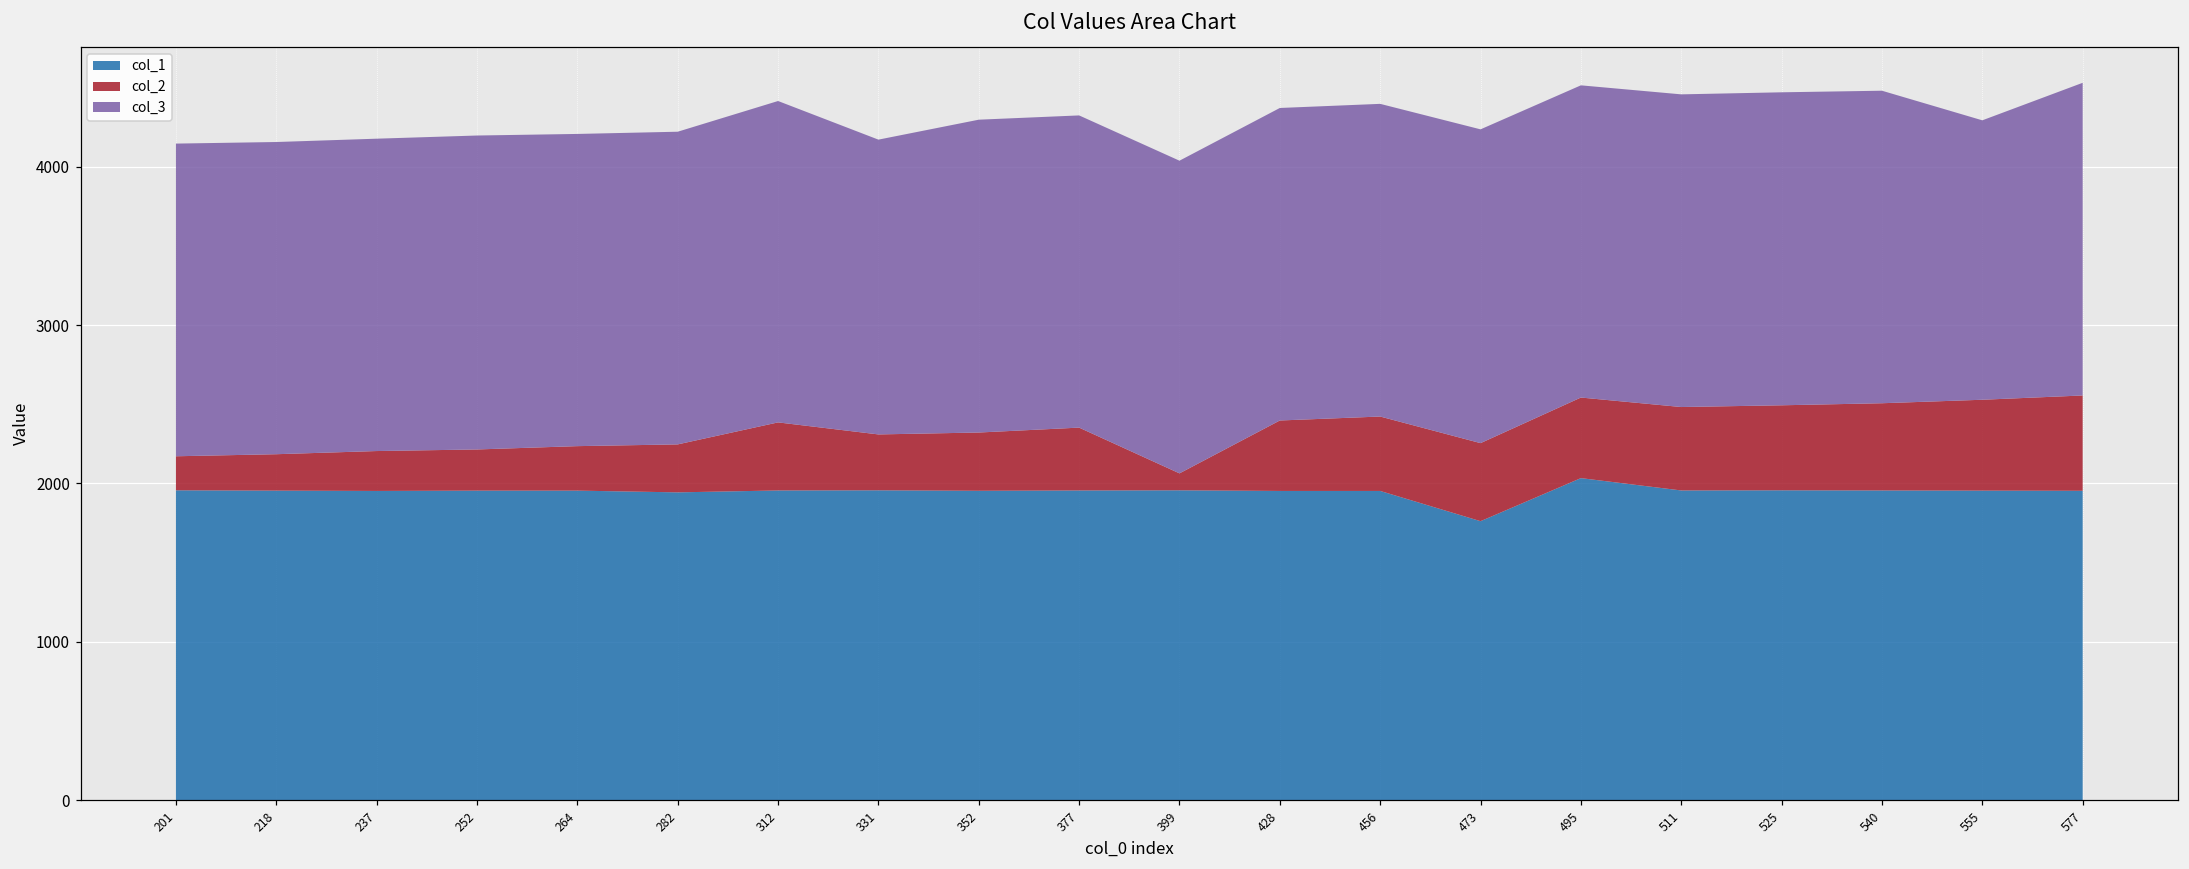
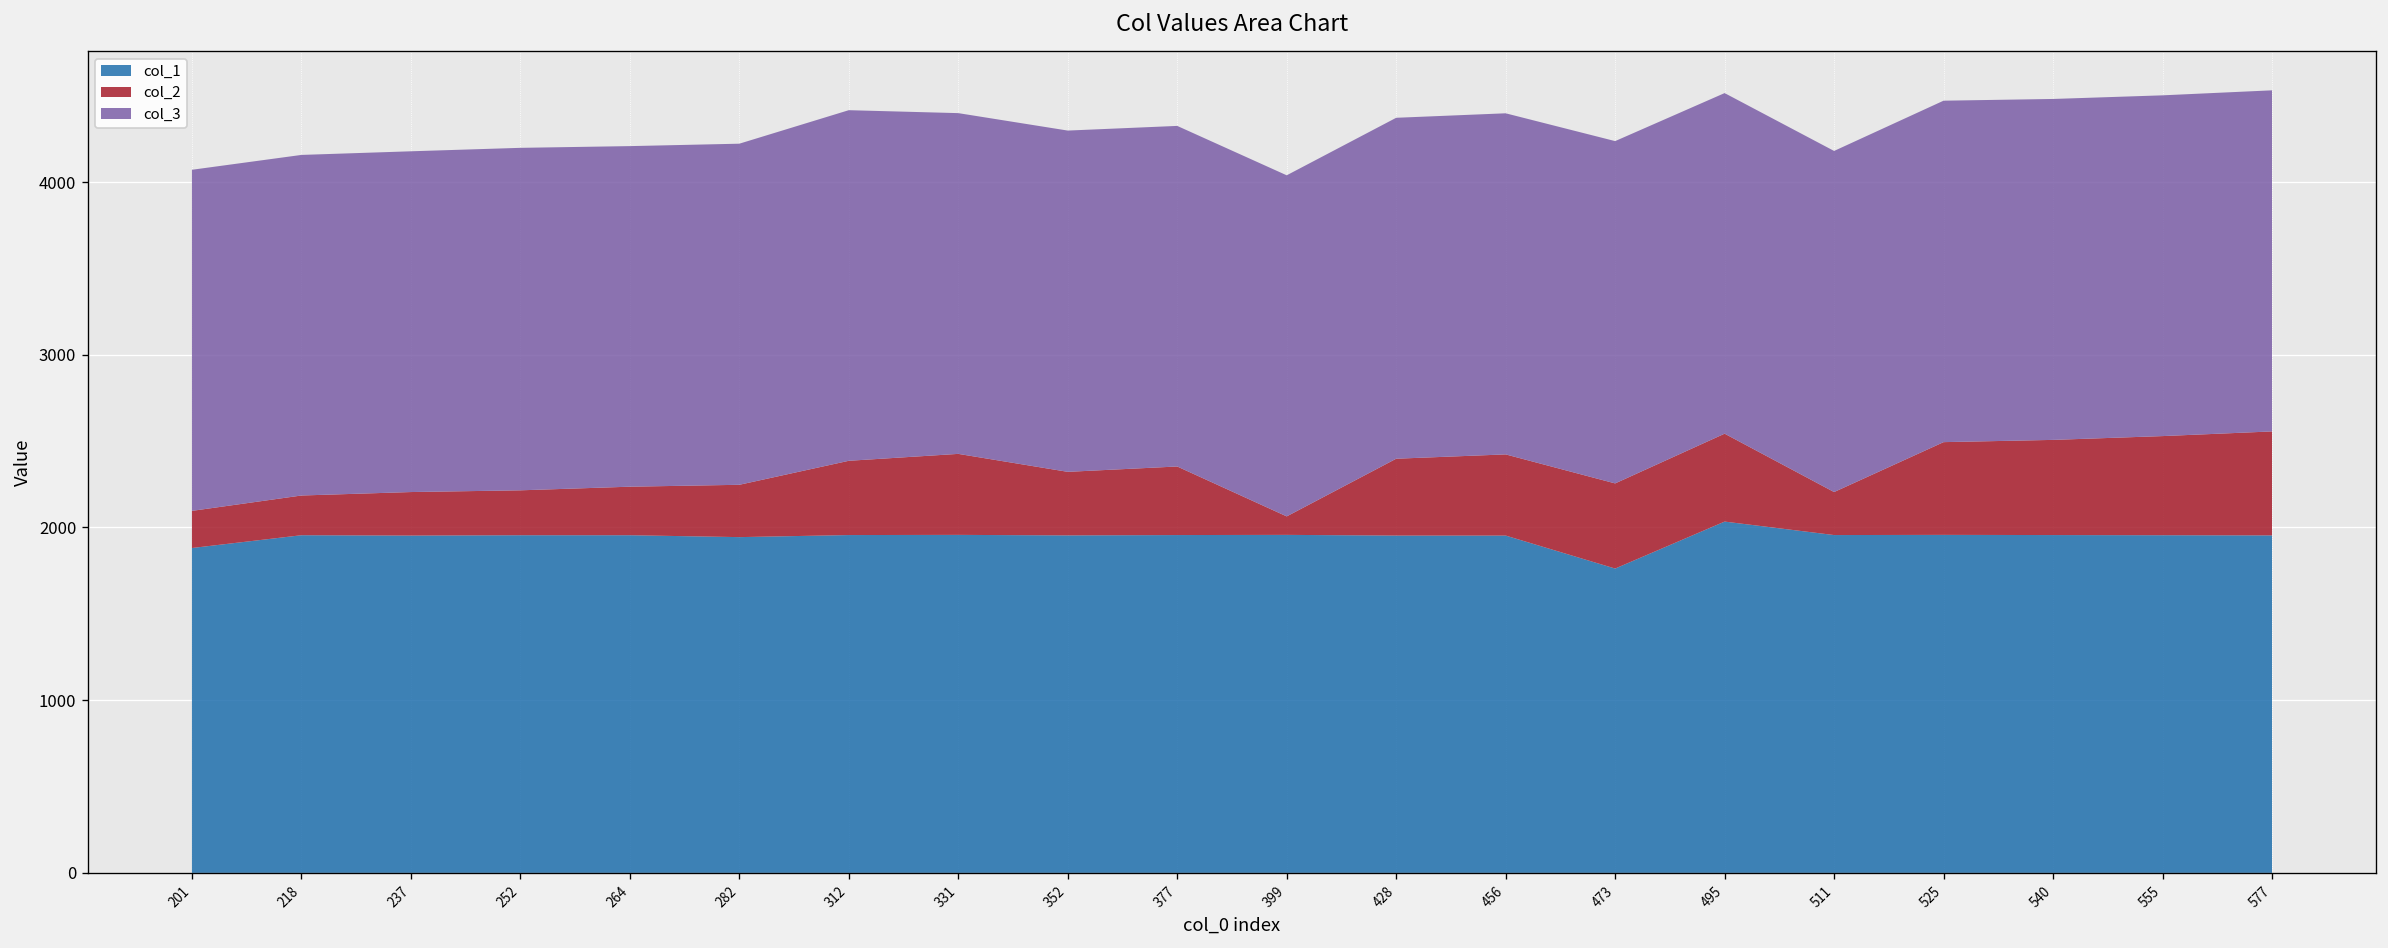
  {
    "col_1": {
-     "201": 1960,
+     "201": 1880,
      "218": 1960,
      "237": 1950,
      "252": 1960,
      "264": 1960,
      "282": 1940,
      "312": 1960,
      "331": 1960,
      "352": 1950,
      "377": 1960,
      "399": 1960,
      "428": 1950,
      "456": 1950,
      "473": 1760,
      "495": 2030,
      "511": 1960,
      "525": 1960,
      "540": 1960,
      "555": 1960,
      "577": 1950
    },
    "col_2": {
      "201": 220,
      "218": 230,
      "237": 250,
      "252": 260,
      "264": 280,
      "282": 300,
      "312": 430,
-     "331": 350,
+     "331": 470,
      "352": 370,
      "377": 400,
      "399": 110,
      "428": 450,
      "456": 470,
      "473": 490,
      "495": 510,
-     "511": 530,
+     "511": 250,
      "525": 540,
      "540": 550,
      "555": 570,
      "577": 600
    },
    "col_3": {
      "201": 1980,
      "218": 1970,
      "237": 1970,
      "252": 1980,
      "264": 1970,
      "282": 1980,
      "312": 2030,
-     "331": 1860,
+     "331": 1970,
      "352": 1980,
      "377": 1970,
      "399": 1980,
      "428": 1970,
      "456": 1980,
      "473": 1980,
      "495": 1970,
      "511": 1980,
      "525": 1980,
      "540": 1970,
-     "555": 1770,
+     "555": 1970,
      "577": 1980
    }
  }
